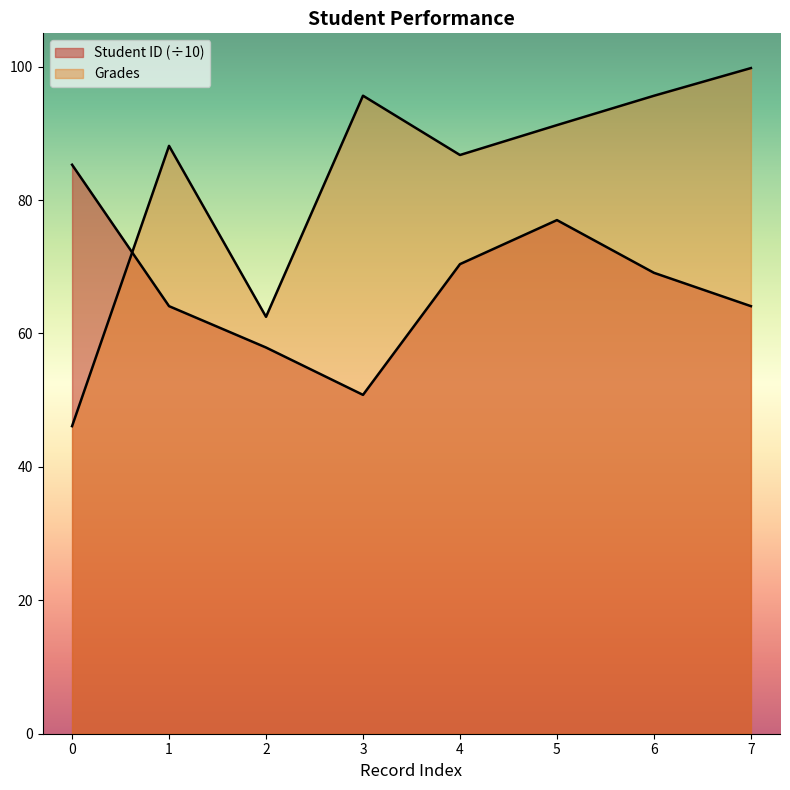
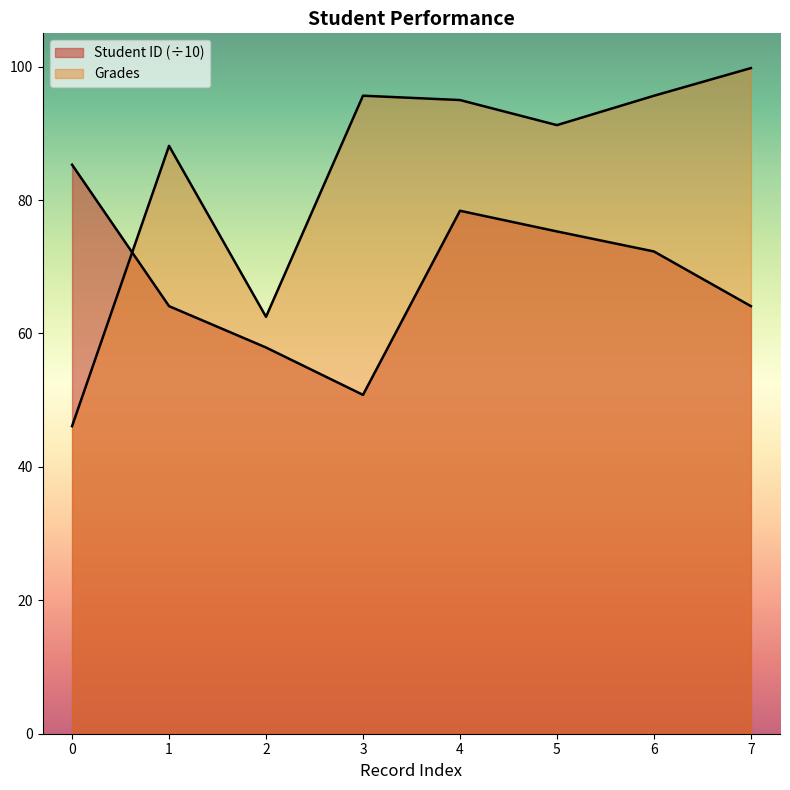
  {
    "Student ID (÷10)": {
      "0": 85,
      "1": 64,
      "2": 58,
      "3": 51,
-     "4": 70,
-     "5": 77,
-     "6": 69,
+     "4": 78,
+     "5": 75,
+     "6": 72,
      "7": 64
    },
    "Grades": {
      "0": 46,
      "1": 88,
      "2": 63,
      "3": 96,
-     "4": 87,
+     "4": 95,
      "5": 91,
      "6": 96,
      "7": 100
    }
  }
